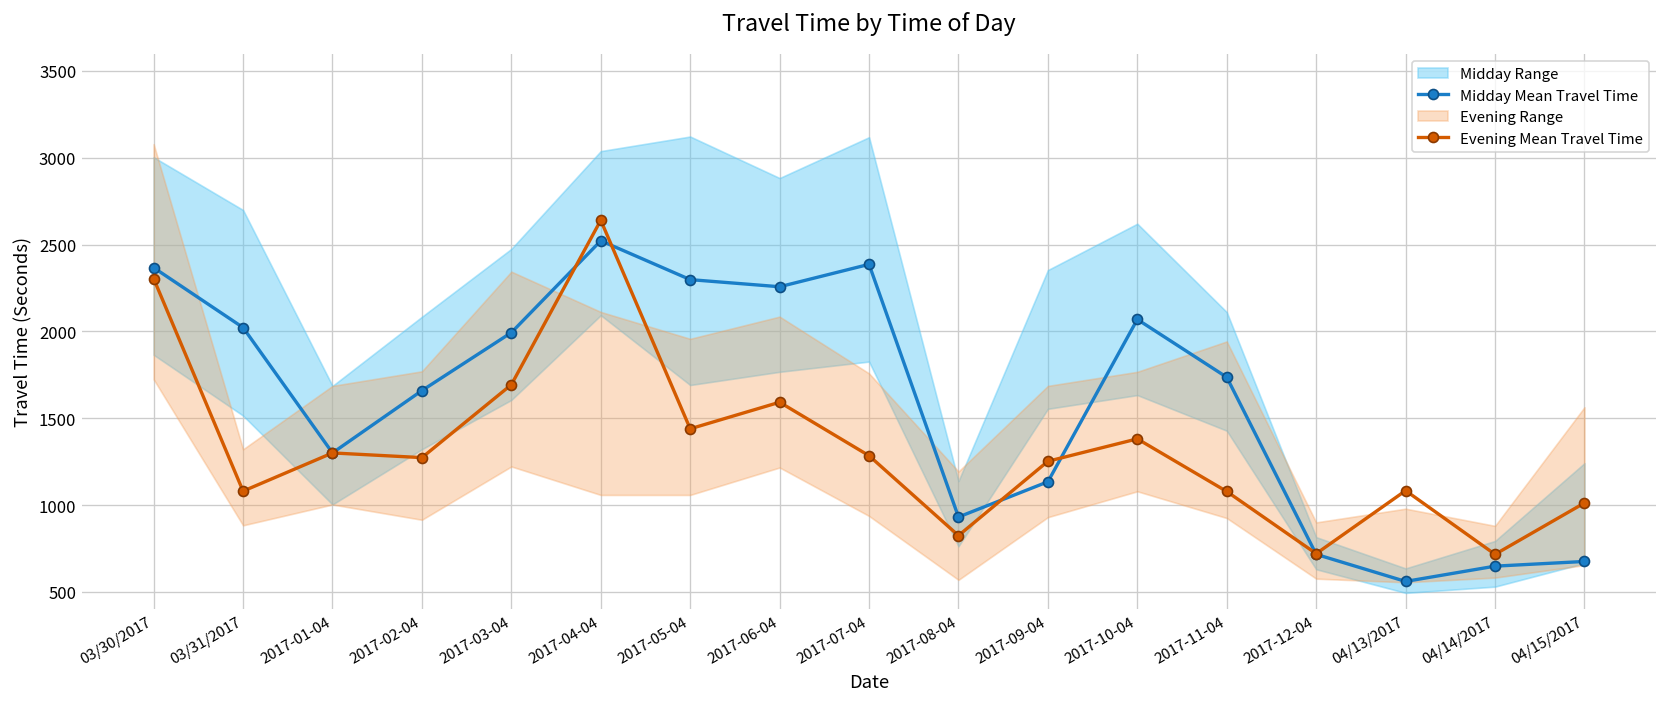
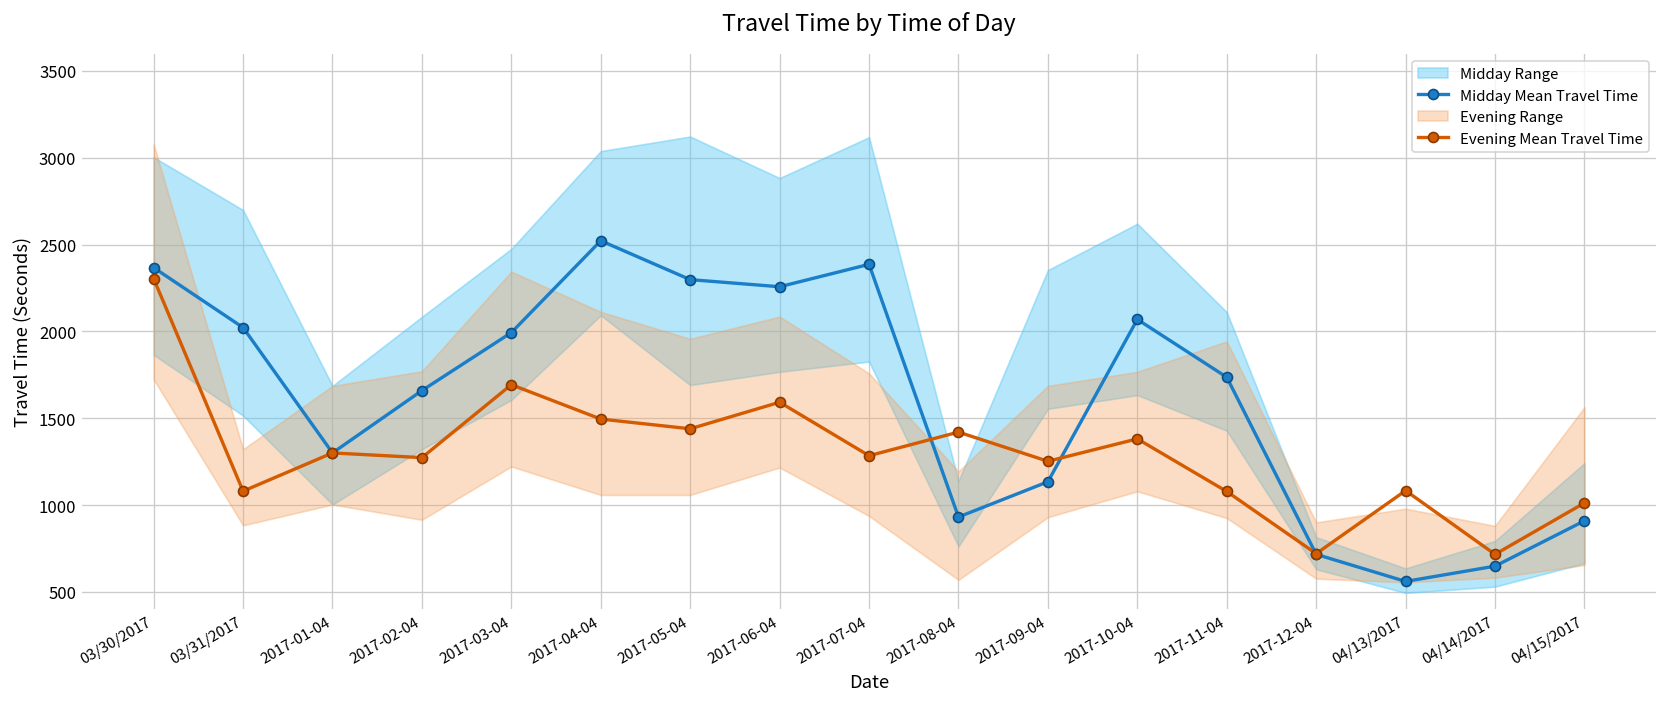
  {
    "Midday Mean Travel Time": {
      "03/30/2017": 2370,
      "03/31/2017": 2020,
      "2017-02-04": 1660,
      "2017-03-04": 1990,
      "2017-04-04": 2520,
      "2017-05-04": 2300,
      "2017-06-04": 2260,
      "2017-07-04": 2390,
      "2017-08-04": 930,
      "2017-09-04": 1130,
      "2017-10-04": 2070,
      "2017-11-04": 1740,
      "04/13/2017": 560,
      "04/14/2017": 650,
-     "04/15/2017": 680
+     "04/15/2017": 910
    },
    "Evening Mean Travel Time": {
      "03/30/2017": 2300,
      "03/31/2017": 1080,
      "2017-02-04": 1270,
      "2017-03-04": 1690,
-     "2017-04-04": 2640,
+     "2017-04-04": 1500,
      "2017-05-04": 1440,
      "2017-06-04": 1590,
      "2017-07-04": 1280,
-     "2017-08-04": 820,
+     "2017-08-04": 1420,
      "2017-09-04": 1250,
      "2017-10-04": 1380,
      "2017-11-04": 1080,
      "04/13/2017": 1080,
      "04/14/2017": 720,
      "04/15/2017": 1010
    }
  }
